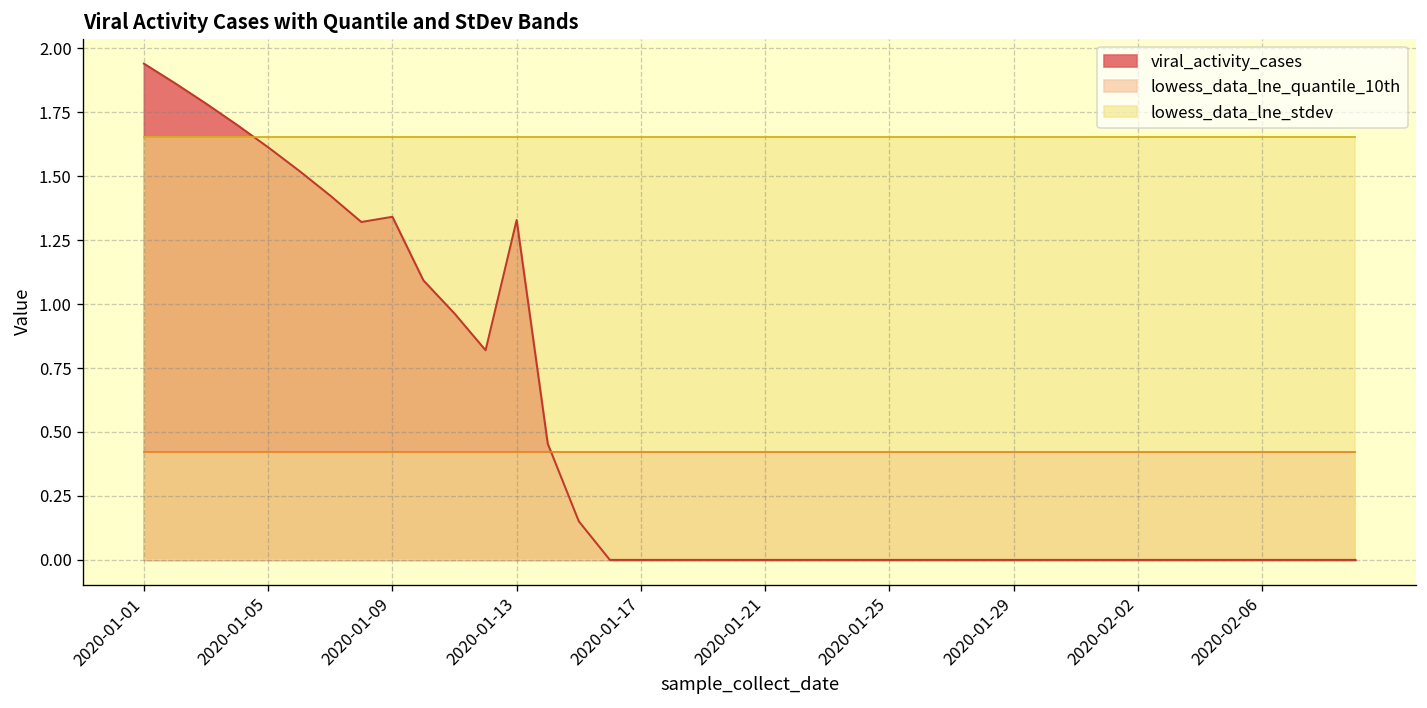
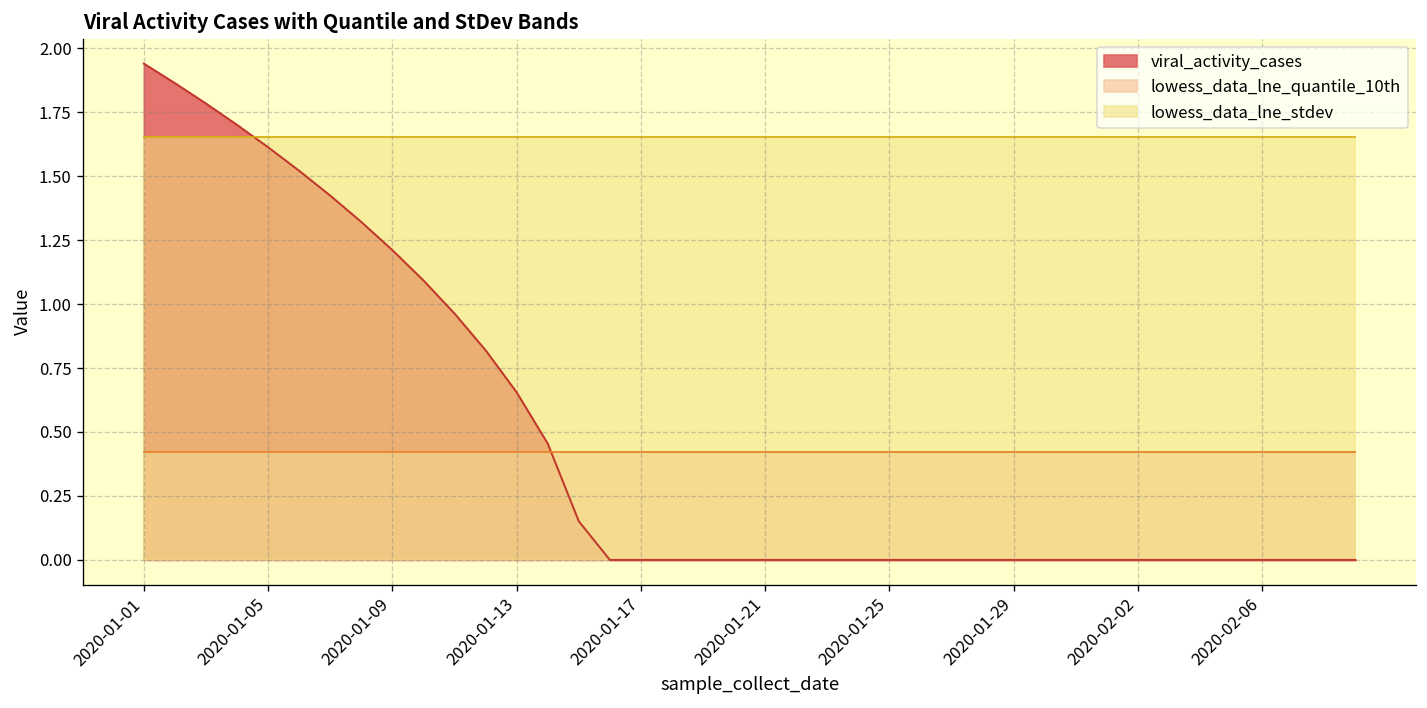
  {
    "viral_activity_cases": {
      "2020-01-01": 1.94,
      "2020-01-05": 1.61,
-     "2020-01-09": 1.34,
-     "2020-01-13": 1.33,
+     "2020-01-09": 1.21,
+     "2020-01-13": 0.65,
      "2020-01-17": 0.00,
      "2020-01-21": 0.00,
      "2020-01-25": 0.00,
      "2020-01-29": 0.00,
      "2020-02-02": 0.00,
      "2020-02-06": 0.00
    }
  }
